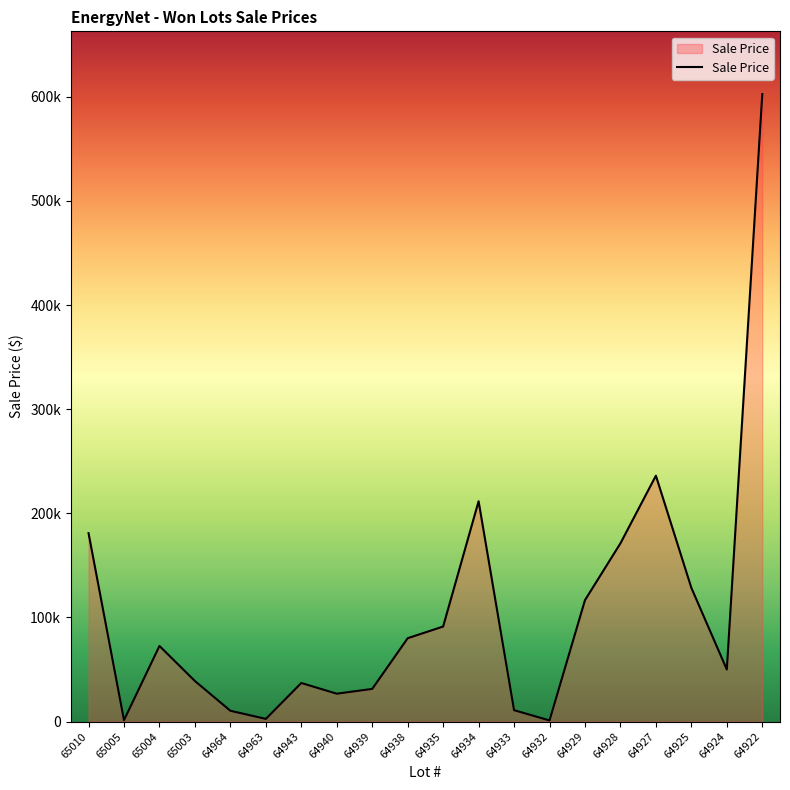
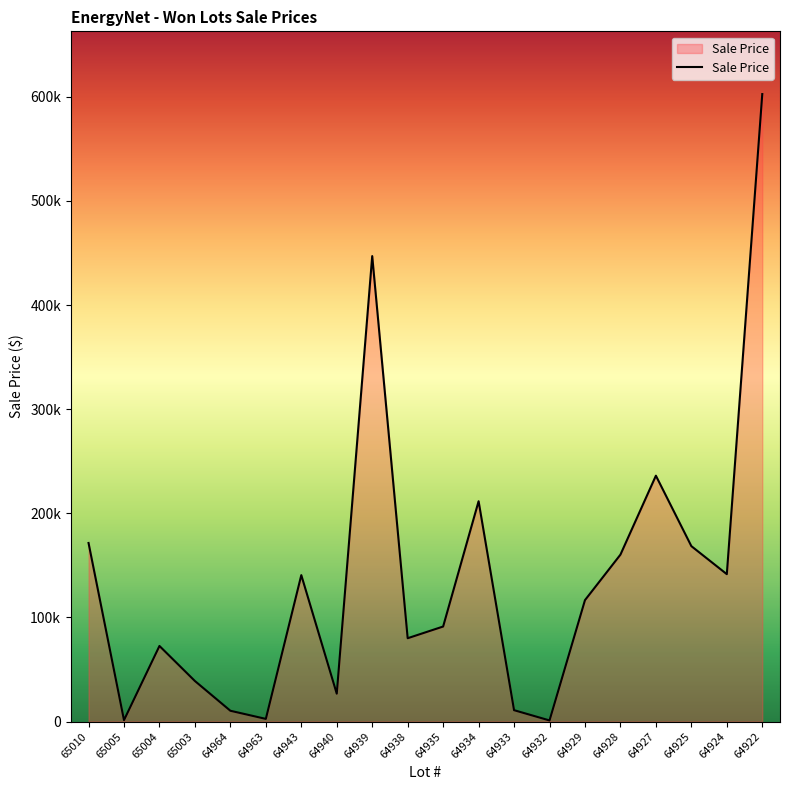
  {
-   "65010": 181000,
+   "65010": 171000,
    "65005": 1000,
    "65004": 73000,
    "65003": 39000,
    "64964": 10000,
    "64963": 3000,
-   "64943": 37000,
+   "64943": 141000,
    "64940": 27000,
-   "64939": 31000,
+   "64939": 447000,
    "64938": 80000,
    "64935": 91000,
    "64934": 212000,
    "64933": 11000,
    "64932": 1000,
    "64929": 117000,
-   "64928": 171000,
+   "64928": 160000,
    "64927": 236000,
-   "64925": 128000,
-   "64924": 50000,
+   "64925": 168000,
+   "64924": 142000,
    "64922": 603000
  }
